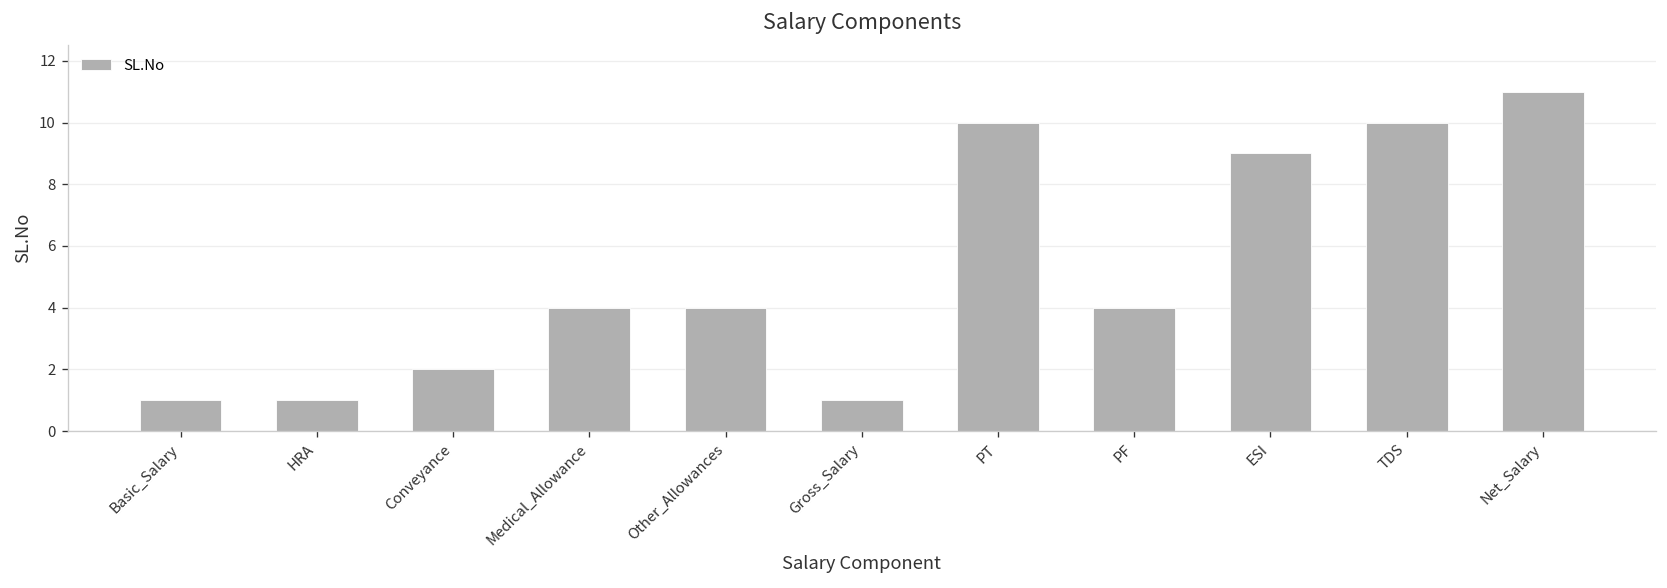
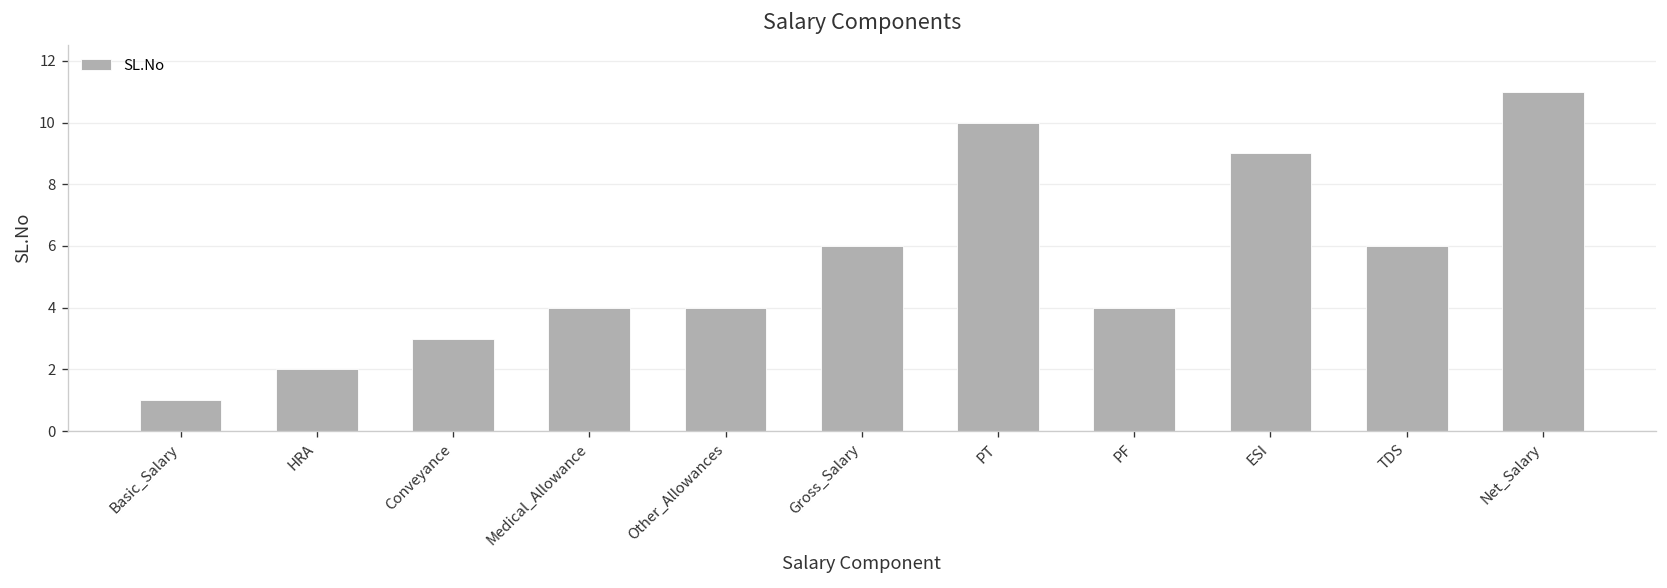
  {
    "Basic_Salary": 1,
-   "HRA": 1,
-   "Conveyance": 2,
+   "HRA": 2,
+   "Conveyance": 3,
    "Medical_Allowance": 4,
    "Other_Allowances": 4,
-   "Gross_Salary": 1,
+   "Gross_Salary": 6,
    "PT": 10,
    "PF": 4,
    "ESI": 9,
-   "TDS": 10,
+   "TDS": 6,
    "Net_Salary": 11
  }
